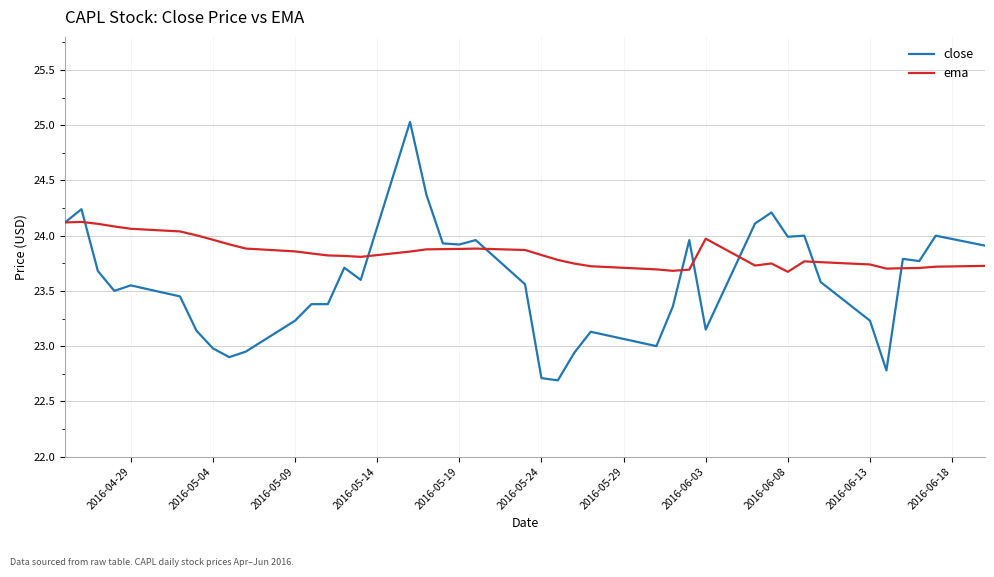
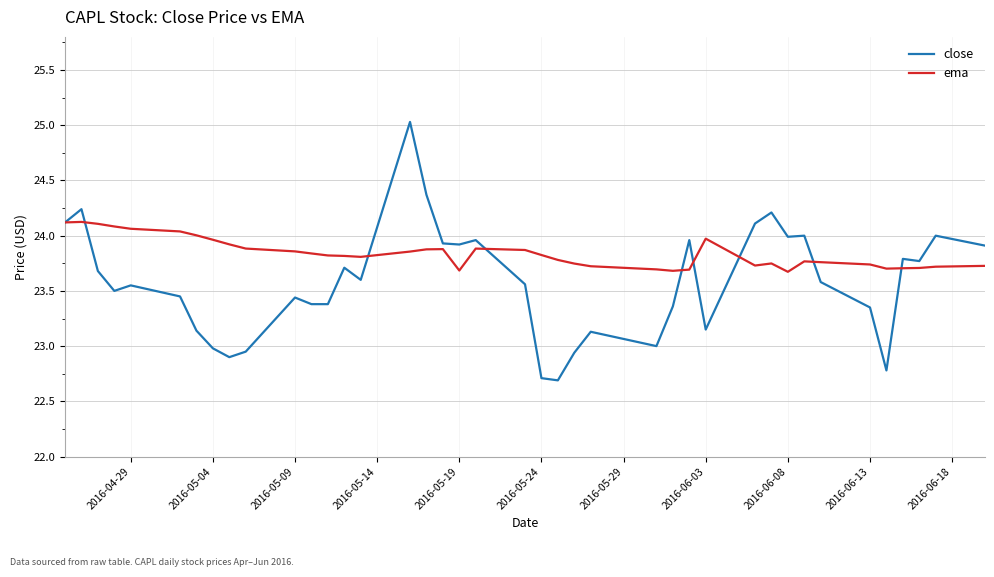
  {
    "close": {
      "2016-04-29": 23.55,
      "2016-05-04": 22.98,
-     "2016-05-09": 23.23,
+     "2016-05-09": 23.44,
      "2016-05-19": 23.92,
      "2016-05-24": 22.71,
      "2016-06-03": 23.15,
      "2016-06-08": 23.99,
-     "2016-06-13": 23.23
+     "2016-06-13": 23.35
    },
    "ema": {
      "2016-04-29": 24.06,
      "2016-05-04": 23.96,
      "2016-05-09": 23.86,
-     "2016-05-19": 23.88,
+     "2016-05-19": 23.68,
      "2016-05-24": 23.82,
      "2016-06-03": 23.97,
      "2016-06-08": 23.67,
      "2016-06-13": 23.74
    }
  }
